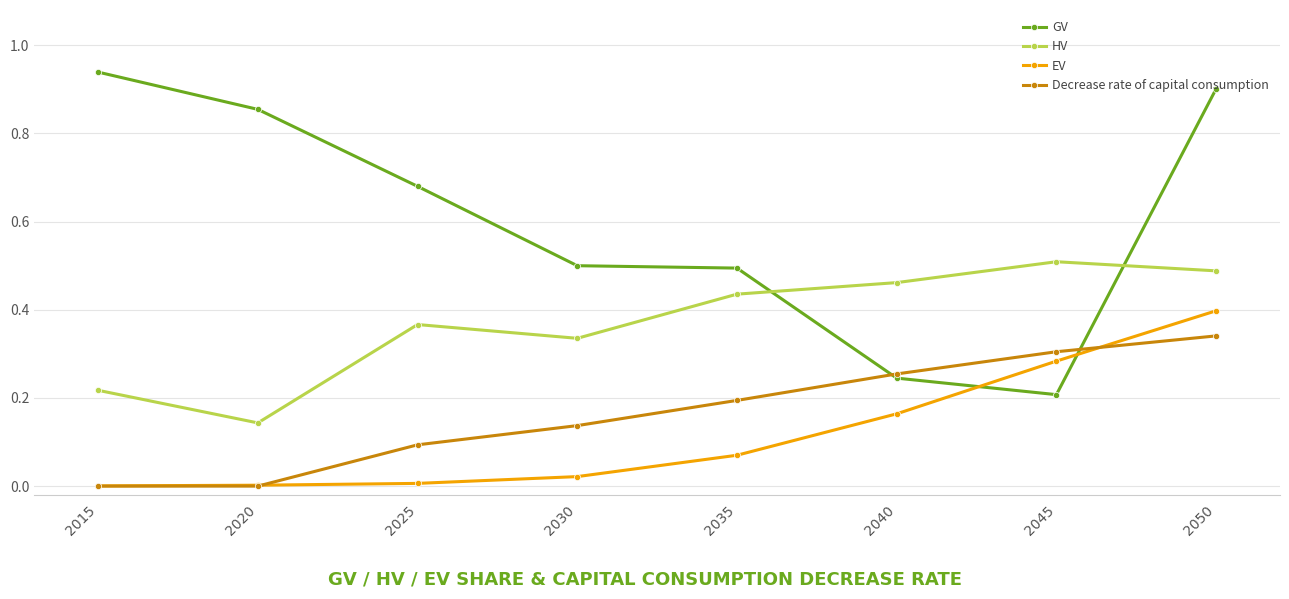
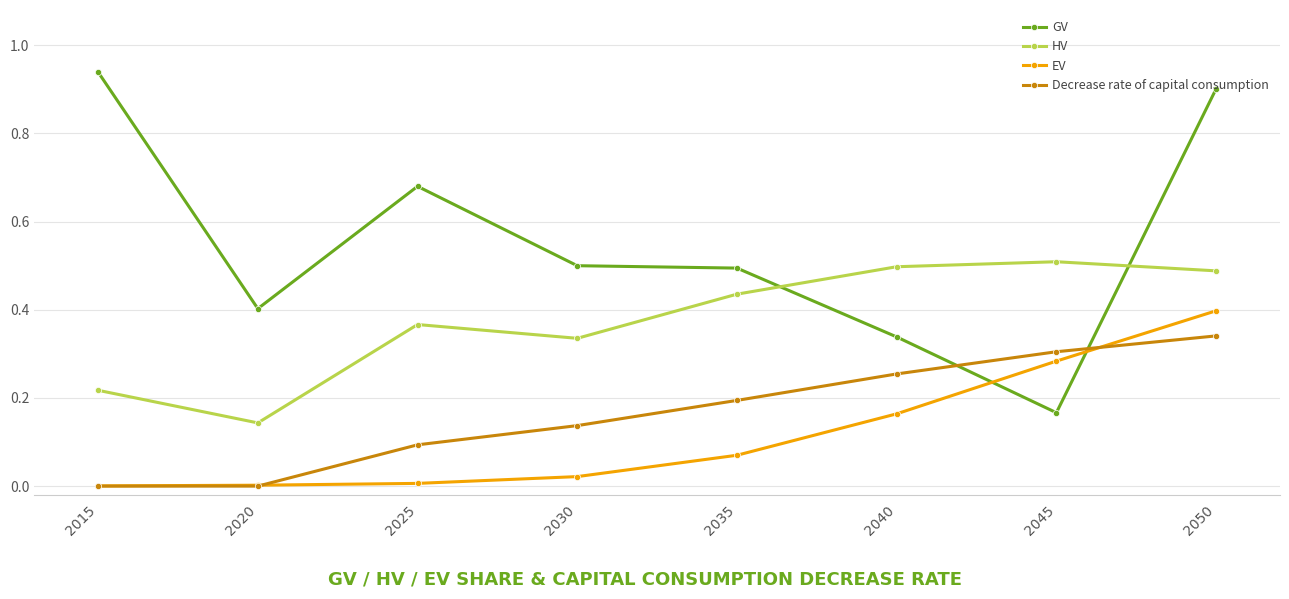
  {
    "GV": {
      "2015": 0.94,
-     "2020": 0.85,
+     "2020": 0.40,
      "2025": 0.68,
      "2030": 0.50,
      "2035": 0.49,
-     "2040": 0.24,
-     "2045": 0.21,
+     "2040": 0.34,
+     "2045": 0.17,
      "2050": 0.90
    },
    "HV": {
      "2015": 0.22,
      "2020": 0.14,
      "2025": 0.37,
      "2030": 0.34,
      "2035": 0.44,
-     "2040": 0.46,
+     "2040": 0.50,
      "2045": 0.51,
      "2050": 0.49
    }
  }
